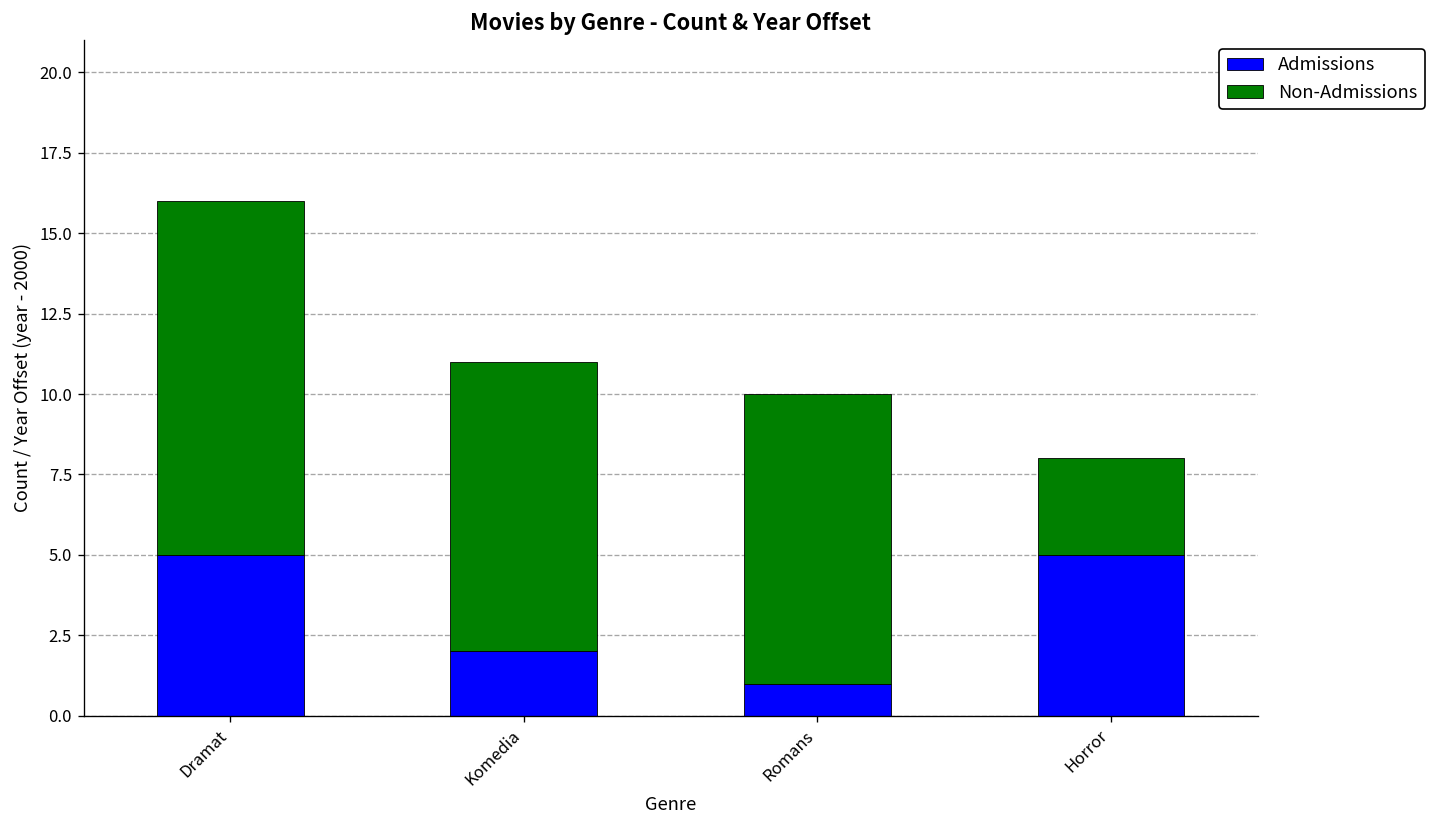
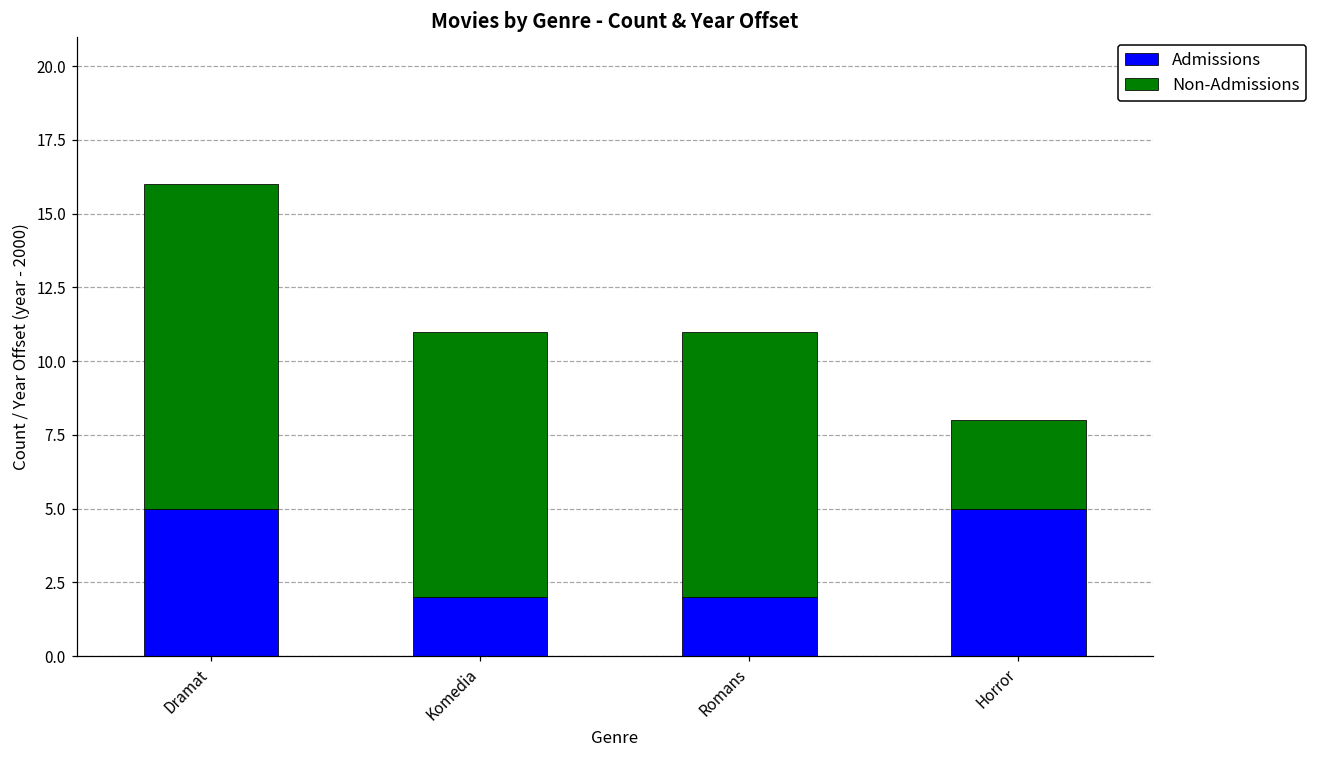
  {
    "Admissions": {
      "Dramat": 5,
      "Komedia": 2,
-     "Romans": 1,
+     "Romans": 2,
      "Horror": 5
    },
    "Non-Admissions": {
      "Dramat": 11,
      "Komedia": 9,
      "Romans": 9,
      "Horror": 3
    }
  }
